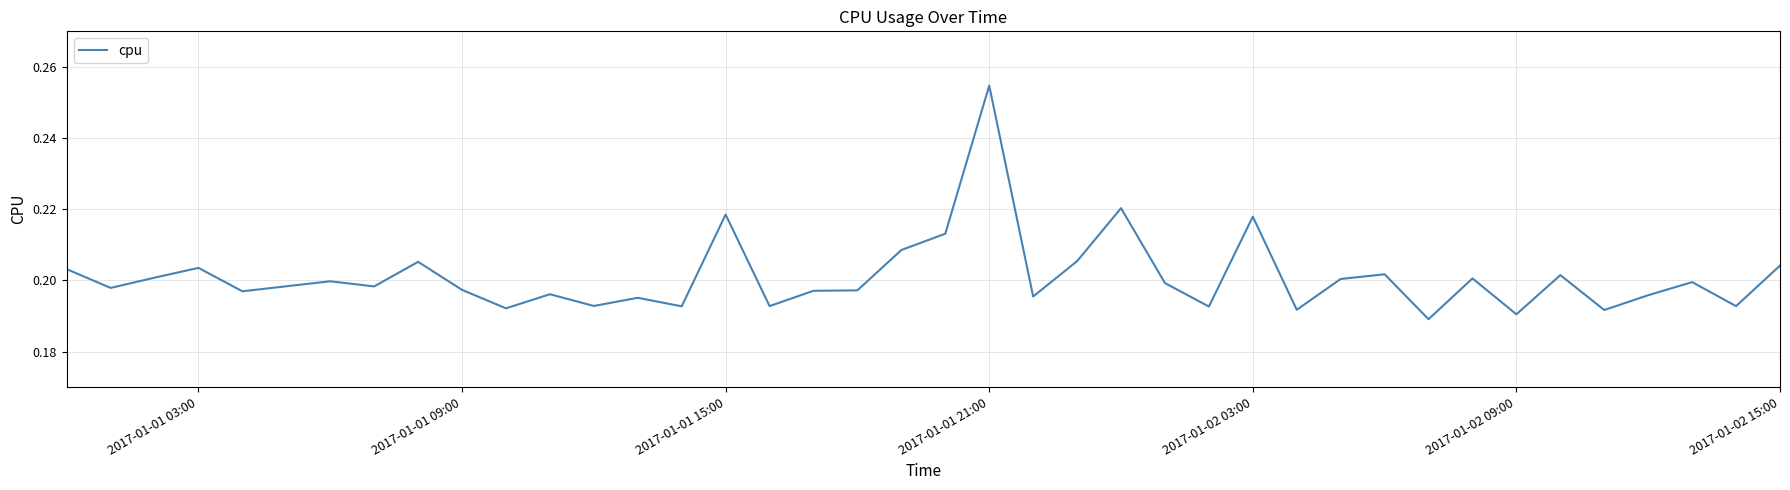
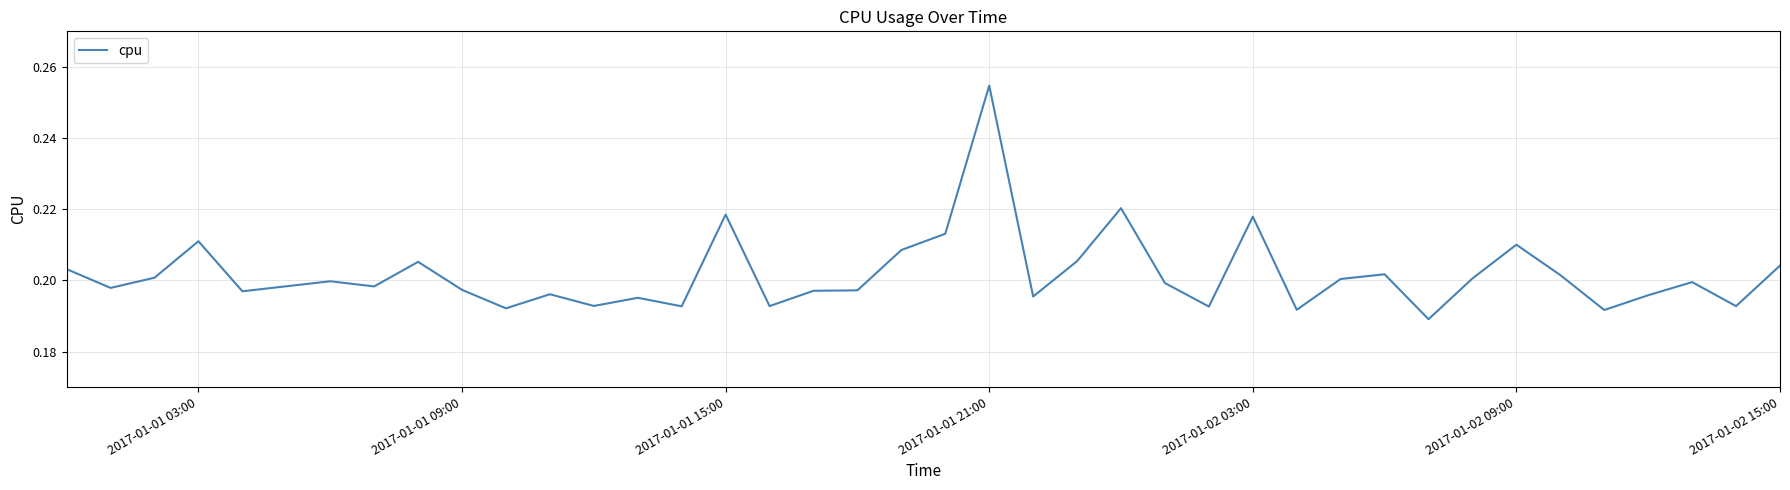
  {
-   "2017-01-01 03:00": 0.204,
+   "2017-01-01 03:00": 0.211,
    "2017-01-01 09:00": 0.197,
    "2017-01-01 15:00": 0.218,
    "2017-01-01 21:00": 0.255,
    "2017-01-02 03:00": 0.218,
-   "2017-01-02 09:00": 0.190,
+   "2017-01-02 09:00": 0.210,
    "2017-01-02 15:00": 0.204
  }
